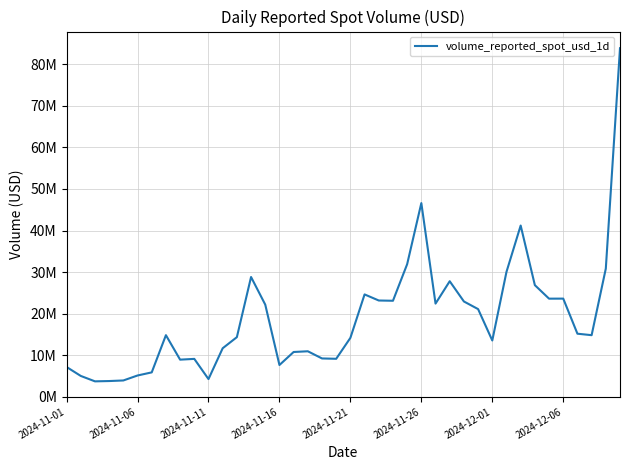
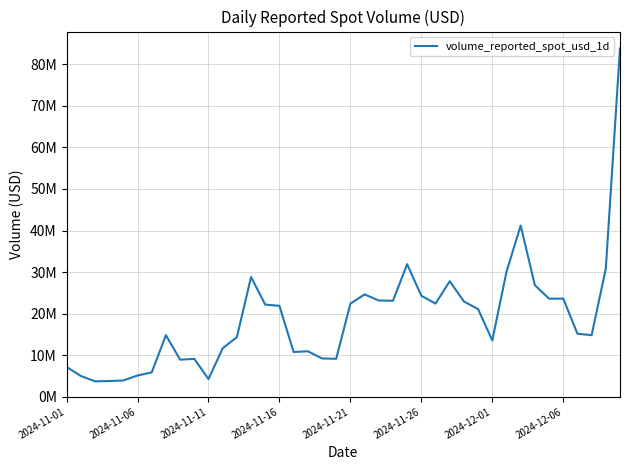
  {
    "2024-11-01": 7000000,
    "2024-11-06": 5000000,
    "2024-11-11": 4000000,
-   "2024-11-16": 8000000,
-   "2024-11-21": 14000000,
-   "2024-11-26": 47000000,
+   "2024-11-16": 22000000,
+   "2024-11-21": 22000000,
+   "2024-11-26": 24000000,
    "2024-12-01": 14000000,
    "2024-12-06": 24000000
  }
